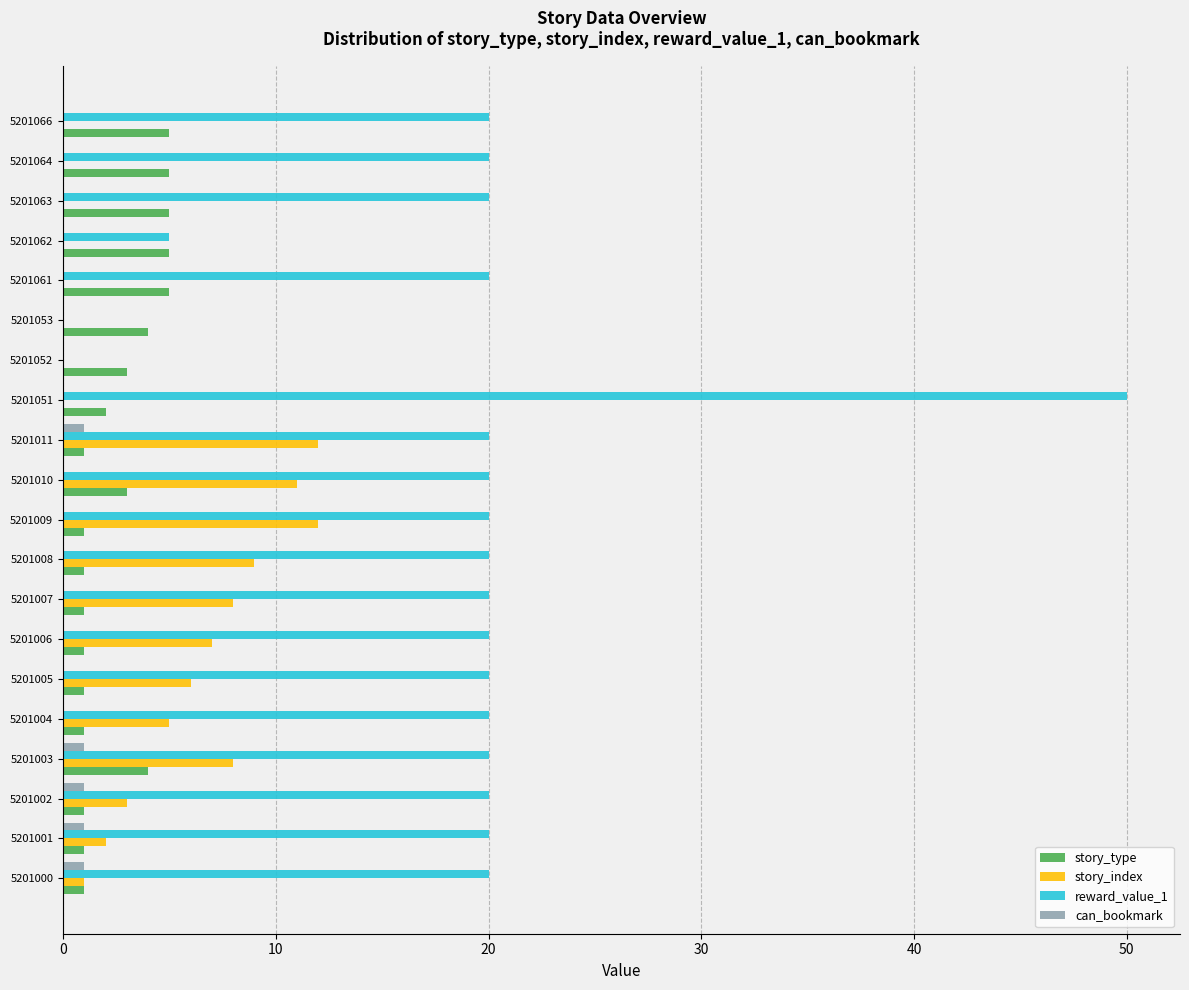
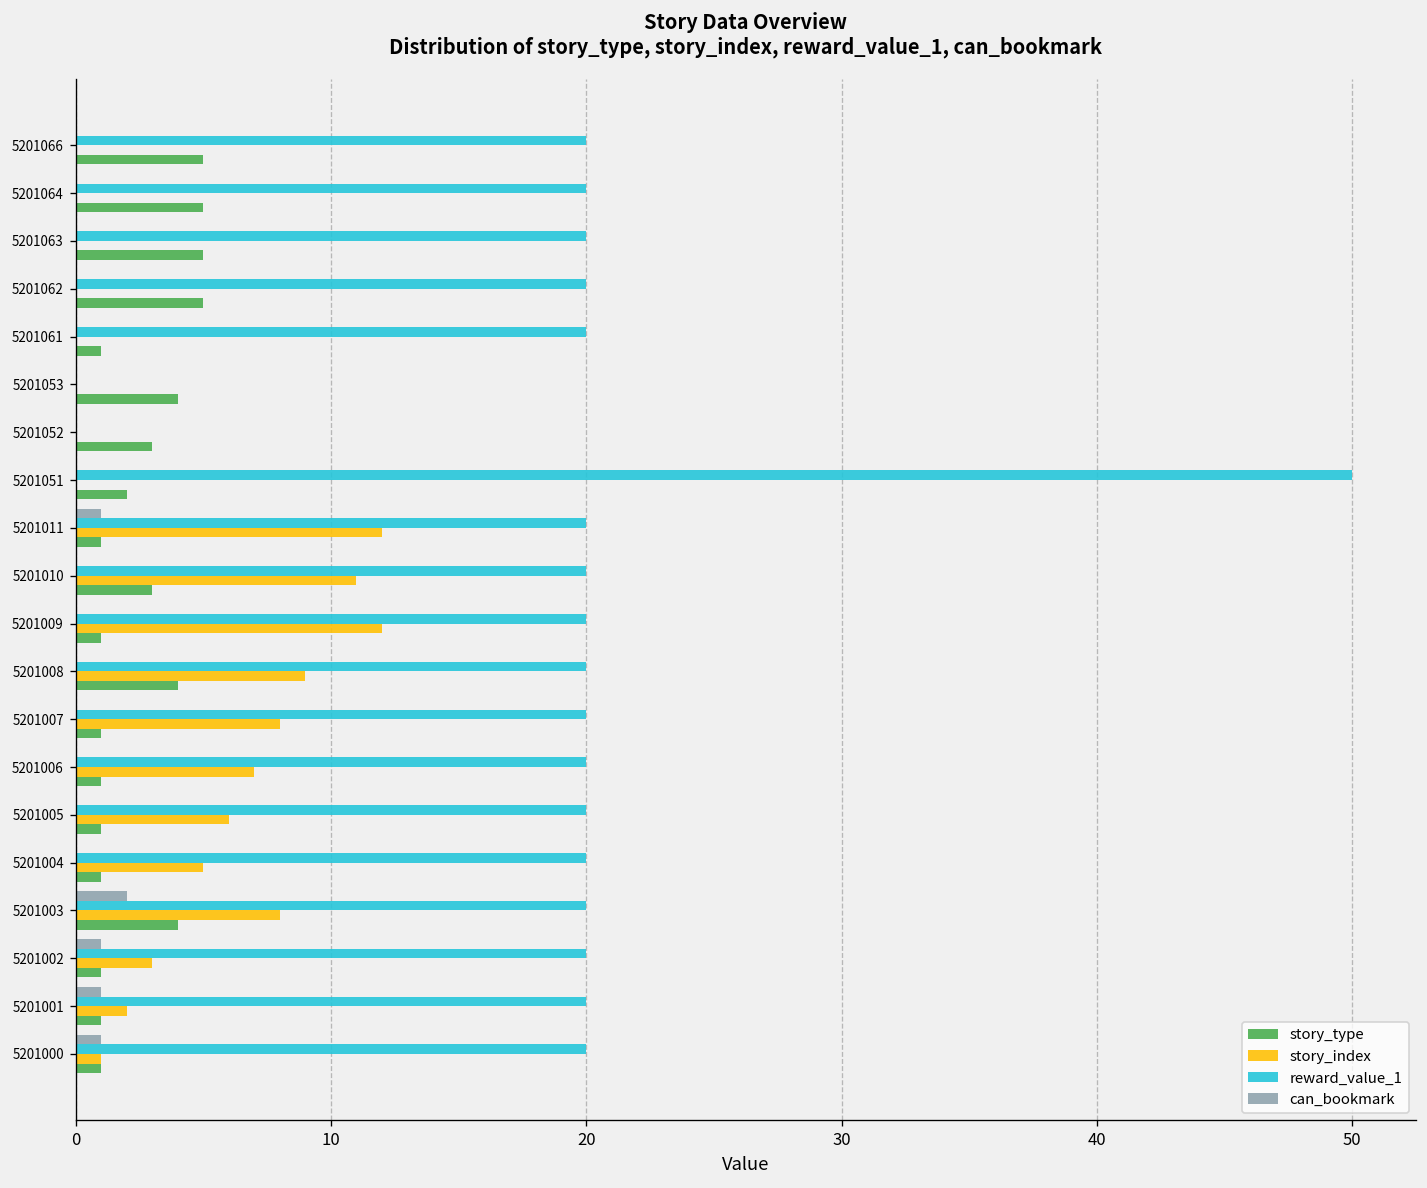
  {
    "story_type": {
      "5201066": 5,
      "5201064": 5,
      "5201063": 5,
      "5201062": 5,
-     "5201061": 5,
+     "5201061": 1,
      "5201053": 4,
      "5201052": 3,
      "5201051": 2,
      "5201011": 1,
      "5201010": 3,
      "5201009": 1,
-     "5201008": 1,
+     "5201008": 4,
      "5201007": 1,
      "5201006": 1,
      "5201005": 1,
      "5201004": 1,
      "5201003": 4,
      "5201002": 1,
      "5201001": 1,
      "5201000": 1
    },
    "story_index": {
      "5201066": 0,
      "5201064": 0,
      "5201063": 0,
      "5201062": 0,
      "5201061": 0,
      "5201053": 0,
      "5201052": 0,
      "5201051": 0,
      "5201011": 12,
      "5201010": 11,
      "5201009": 12,
      "5201008": 9,
      "5201007": 8,
      "5201006": 7,
      "5201005": 6,
      "5201004": 5,
      "5201003": 8,
      "5201002": 3,
      "5201001": 2,
      "5201000": 1
    },
    "reward_value_1": {
      "5201066": 20,
      "5201064": 20,
      "5201063": 20,
-     "5201062": 5,
+     "5201062": 20,
      "5201061": 20,
      "5201053": 0,
      "5201052": 0,
      "5201051": 50,
      "5201011": 20,
      "5201010": 20,
      "5201009": 20,
      "5201008": 20,
      "5201007": 20,
      "5201006": 20,
      "5201005": 20,
      "5201004": 20,
      "5201003": 20,
      "5201002": 20,
      "5201001": 20,
      "5201000": 20
    },
    "can_bookmark": {
      "5201066": 0,
      "5201064": 0,
      "5201063": 0,
      "5201062": 0,
      "5201061": 0,
      "5201053": 0,
      "5201052": 0,
      "5201051": 0,
      "5201011": 1,
      "5201010": 0,
      "5201009": 0,
      "5201008": 0,
      "5201007": 0,
      "5201006": 0,
      "5201005": 0,
      "5201004": 0,
-     "5201003": 1,
+     "5201003": 2,
      "5201002": 1,
      "5201001": 1,
      "5201000": 1
    }
  }
